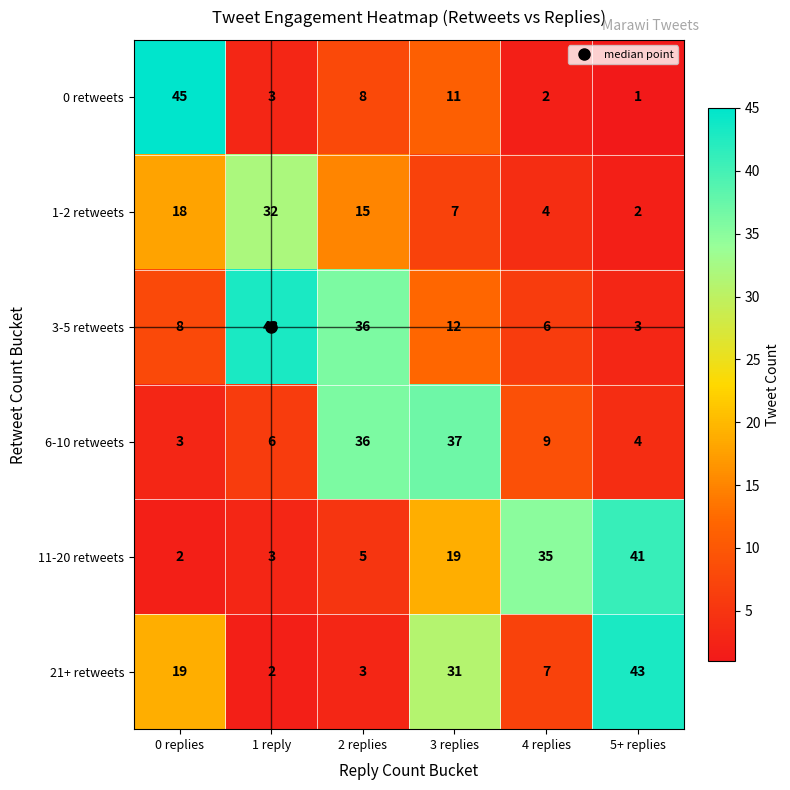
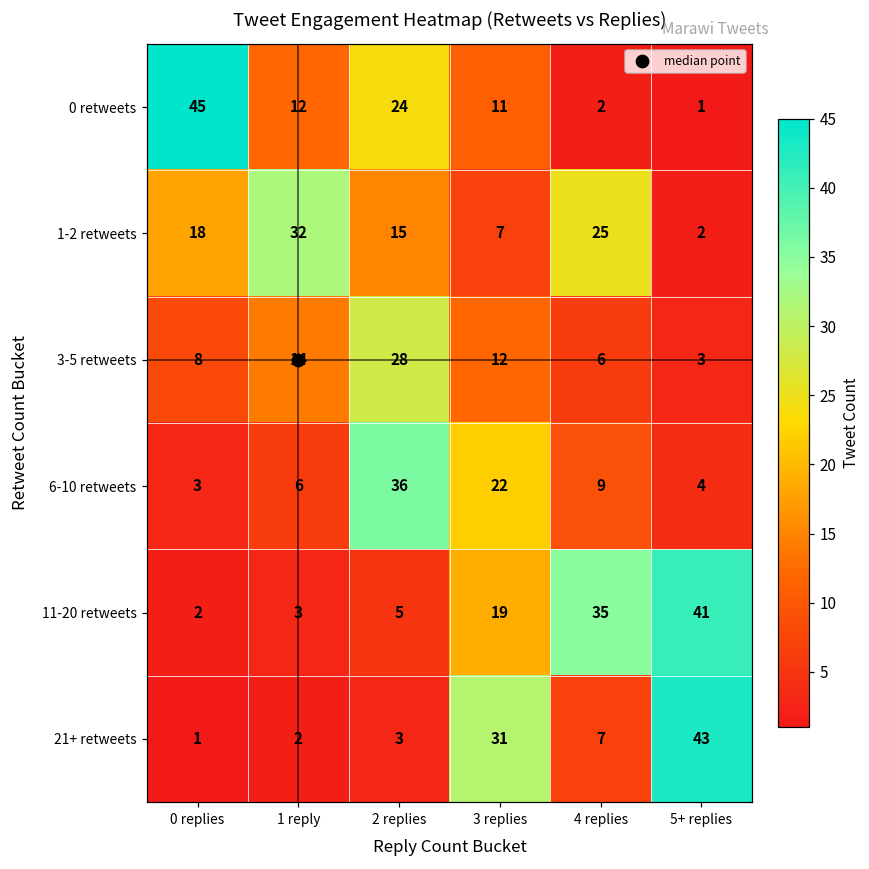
  {
    "0 retweets": {
      "0 replies": 45,
-     "1 reply": 3,
-     "2 replies": 8,
+     "1 reply": 12,
+     "2 replies": 24,
      "3 replies": 11,
      "4 replies": 2,
      "5+ replies": 1
    },
    "1-2 retweets": {
      "0 replies": 18,
      "1 reply": 32,
      "2 replies": 15,
      "3 replies": 7,
-     "4 replies": 4,
+     "4 replies": 25,
      "5+ replies": 2
    },
    "3-5 retweets": {
      "0 replies": 8,
-     "1 reply": 43,
-     "2 replies": 36,
+     "1 reply": 14,
+     "2 replies": 28,
      "3 replies": 12,
      "4 replies": 6,
      "5+ replies": 3
    },
    "6-10 retweets": {
      "0 replies": 3,
      "1 reply": 6,
      "2 replies": 36,
-     "3 replies": 37,
+     "3 replies": 22,
      "4 replies": 9,
      "5+ replies": 4
    },
    "11-20 retweets": {
      "0 replies": 2,
      "1 reply": 3,
      "2 replies": 5,
      "3 replies": 19,
      "4 replies": 35,
      "5+ replies": 41
    },
    "21+ retweets": {
-     "0 replies": 19,
+     "0 replies": 1,
      "1 reply": 2,
      "2 replies": 3,
      "3 replies": 31,
      "4 replies": 7,
      "5+ replies": 43
    }
  }
